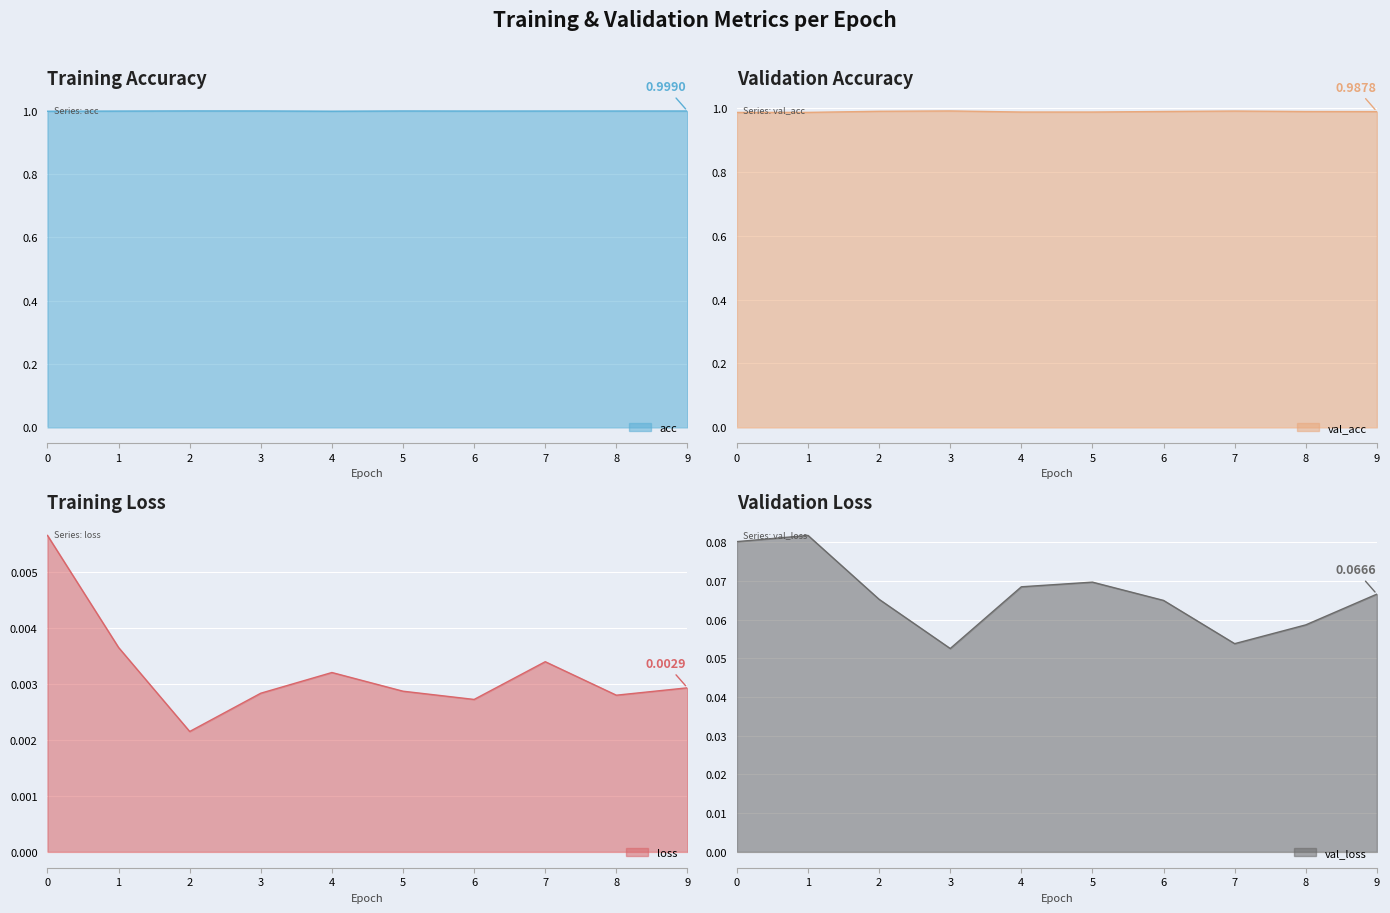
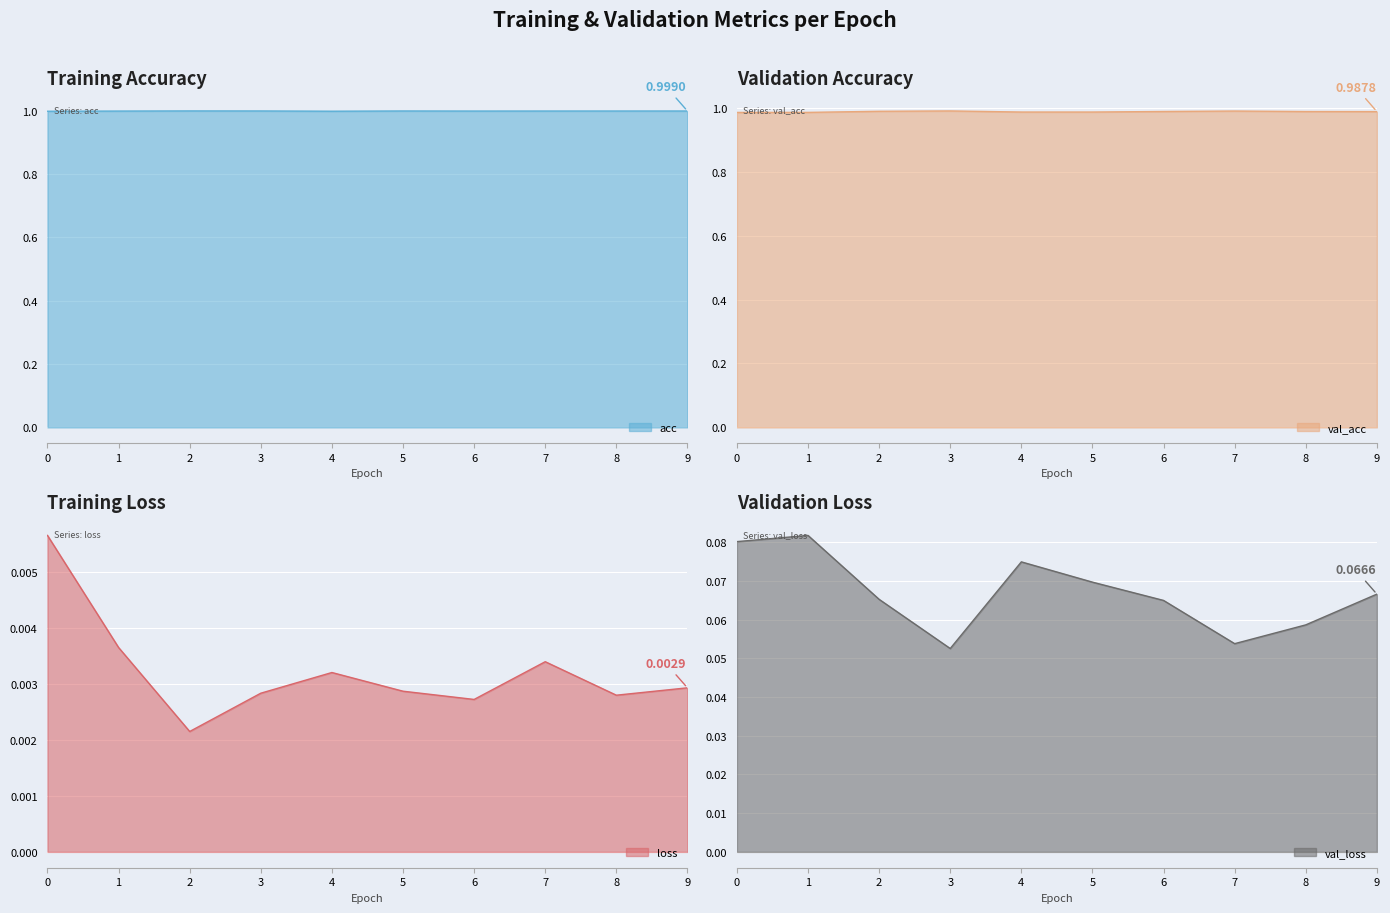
  {
    "Training Accuracy": {
      "9": 0.9990
    },
    "Validation Accuracy": {
      "9": 0.9878
    },
    "Training Loss": {
      "9": 0.0029
    },
    "Validation Loss": {
      "0": 0.080,
      "1": 0.082,
      "2": 0.065,
      "3": 0.053,
-     "4": 0.068,
+     "4": 0.075,
      "5": 0.070,
      "6": 0.065,
      "7": 0.054,
      "8": 0.059
    }
  }
